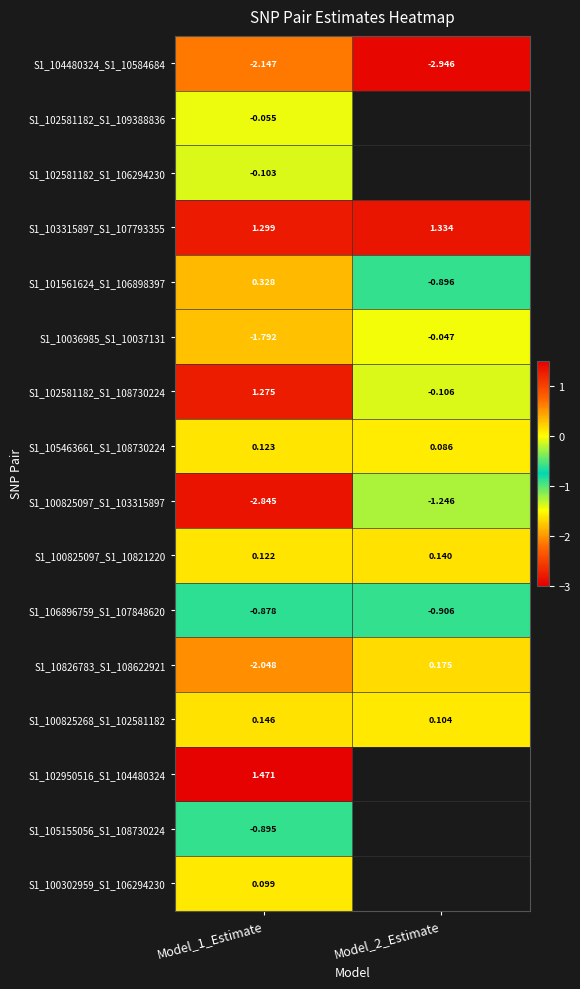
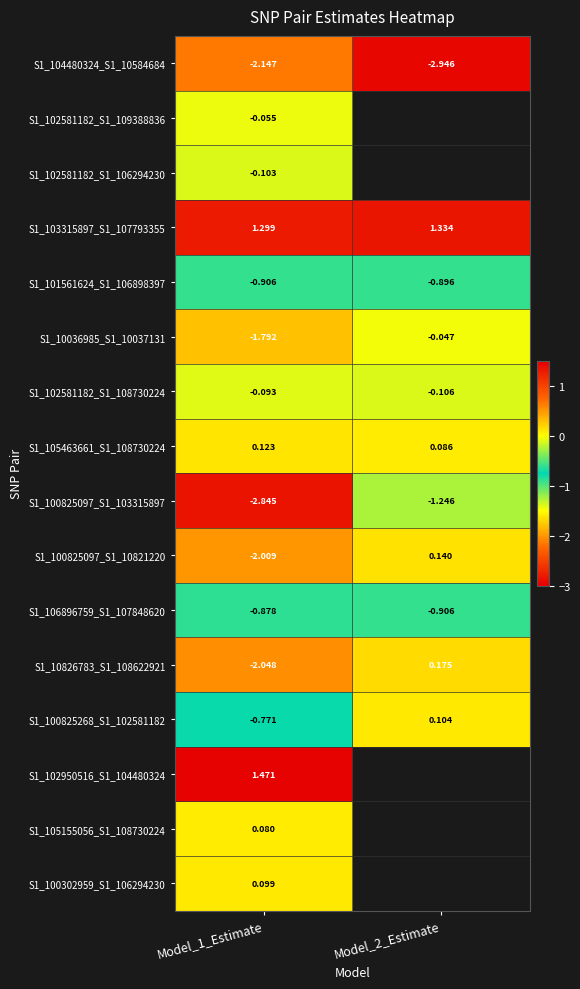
  {
    "S1_104480324_S1_10584684": {
      "Model_1_Estimate": -2.147,
      "Model_2_Estimate": -2.946
    },
    "S1_102581182_S1_109388836": {
      "Model_1_Estimate": -0.055
    },
    "S1_102581182_S1_106294230": {
      "Model_1_Estimate": -0.103
    },
    "S1_103315897_S1_107793355": {
      "Model_1_Estimate": 1.299,
      "Model_2_Estimate": 1.334
    },
    "S1_101561624_S1_106898397": {
-     "Model_1_Estimate": 0.328,
+     "Model_1_Estimate": -0.906,
      "Model_2_Estimate": -0.896
    },
    "S1_10036985_S1_10037131": {
      "Model_1_Estimate": -1.792,
      "Model_2_Estimate": -0.047
    },
    "S1_102581182_S1_108730224": {
-     "Model_1_Estimate": 1.275,
+     "Model_1_Estimate": -0.093,
      "Model_2_Estimate": -0.106
    },
    "S1_105463661_S1_108730224": {
      "Model_1_Estimate": 0.123,
      "Model_2_Estimate": 0.086
    },
    "S1_100825097_S1_103315897": {
      "Model_1_Estimate": -2.845,
      "Model_2_Estimate": -1.246
    },
    "S1_100825097_S1_10821220": {
-     "Model_1_Estimate": 0.122,
+     "Model_1_Estimate": -2.009,
      "Model_2_Estimate": 0.140
    },
    "S1_106896759_S1_107848620": {
      "Model_1_Estimate": -0.878,
      "Model_2_Estimate": -0.906
    },
    "S1_10826783_S1_108622921": {
      "Model_1_Estimate": -2.048,
      "Model_2_Estimate": 0.175
    },
    "S1_100825268_S1_102581182": {
-     "Model_1_Estimate": 0.146,
+     "Model_1_Estimate": -0.771,
      "Model_2_Estimate": 0.104
    },
    "S1_102950516_S1_104480324": {
      "Model_1_Estimate": 1.471
    },
    "S1_105155056_S1_108730224": {
-     "Model_1_Estimate": -0.895
+     "Model_1_Estimate": 0.080
    },
    "S1_100302959_S1_106294230": {
      "Model_1_Estimate": 0.099
    }
  }
